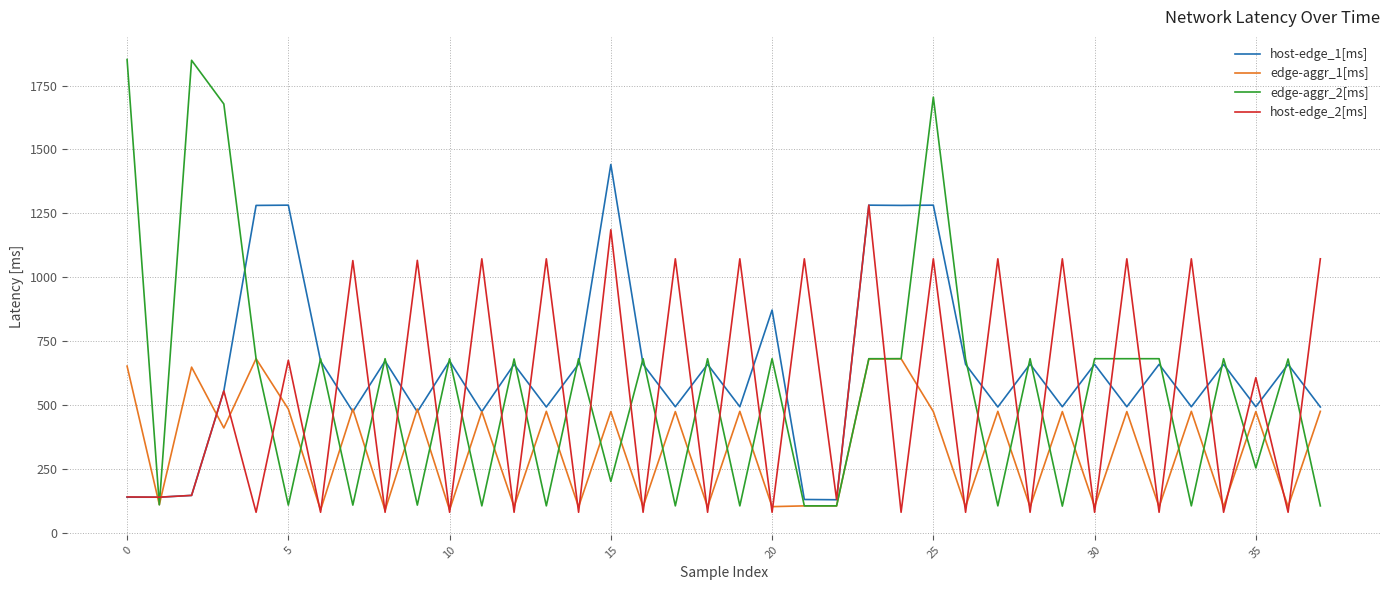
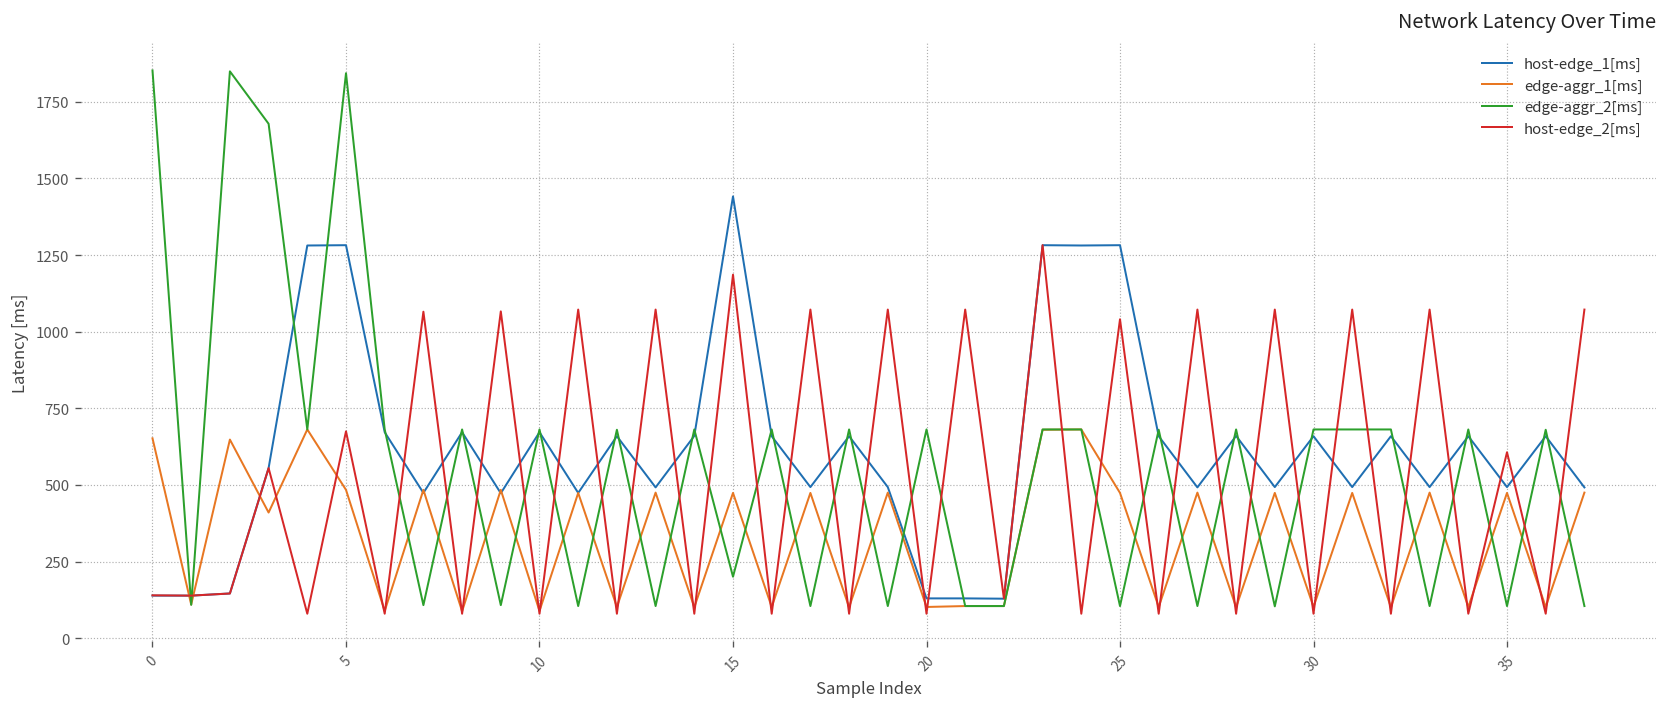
  {
    "host-edge_1[ms]": {
      "5": 1280,
      "15": 1440,
-     "20": 870,
+     "20": 130,
      "25": 1280,
      "30": 660,
      "35": 490
    },
    "edge-aggr_1[ms]": {
      "0": 650,
      "5": 480,
      "15": 470,
      "20": 100,
      "25": 470,
      "30": 100,
      "35": 470
    },
    "edge-aggr_2[ms]": {
      "0": 1850,
-     "5": 110,
+     "5": 1840,
      "15": 200,
      "20": 680,
-     "25": 1700,
+     "25": 110,
      "30": 680,
-     "35": 250
+     "35": 110
    },
    "host-edge_2[ms]": {
      "5": 670,
      "15": 1190,
      "20": 80,
-     "25": 1070,
+     "25": 1040,
      "30": 80,
      "35": 610
    }
  }
